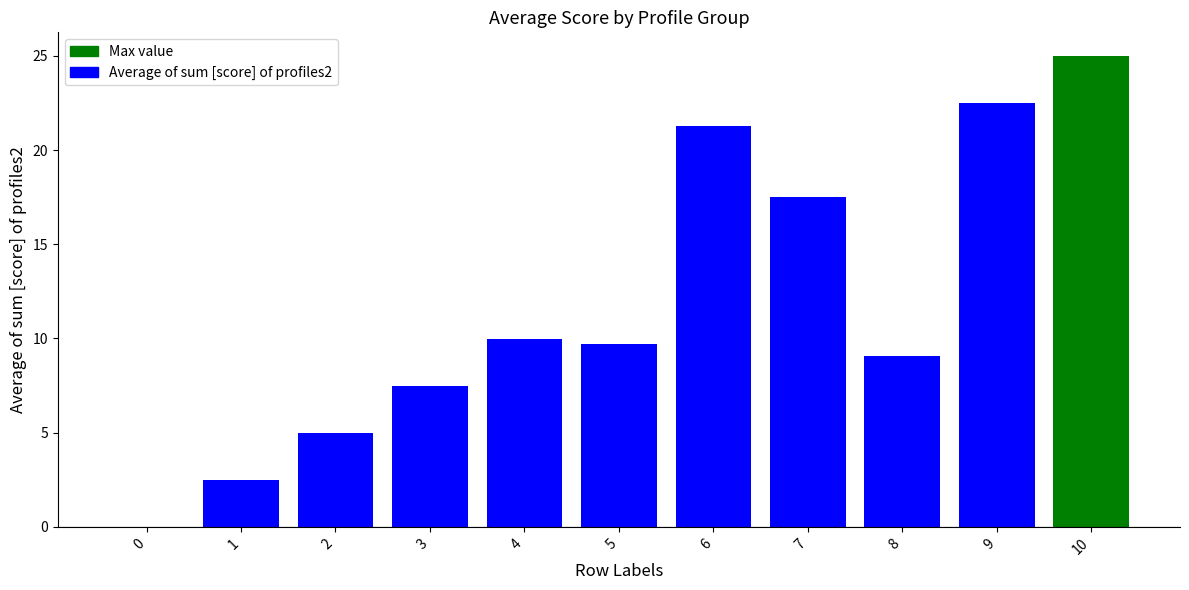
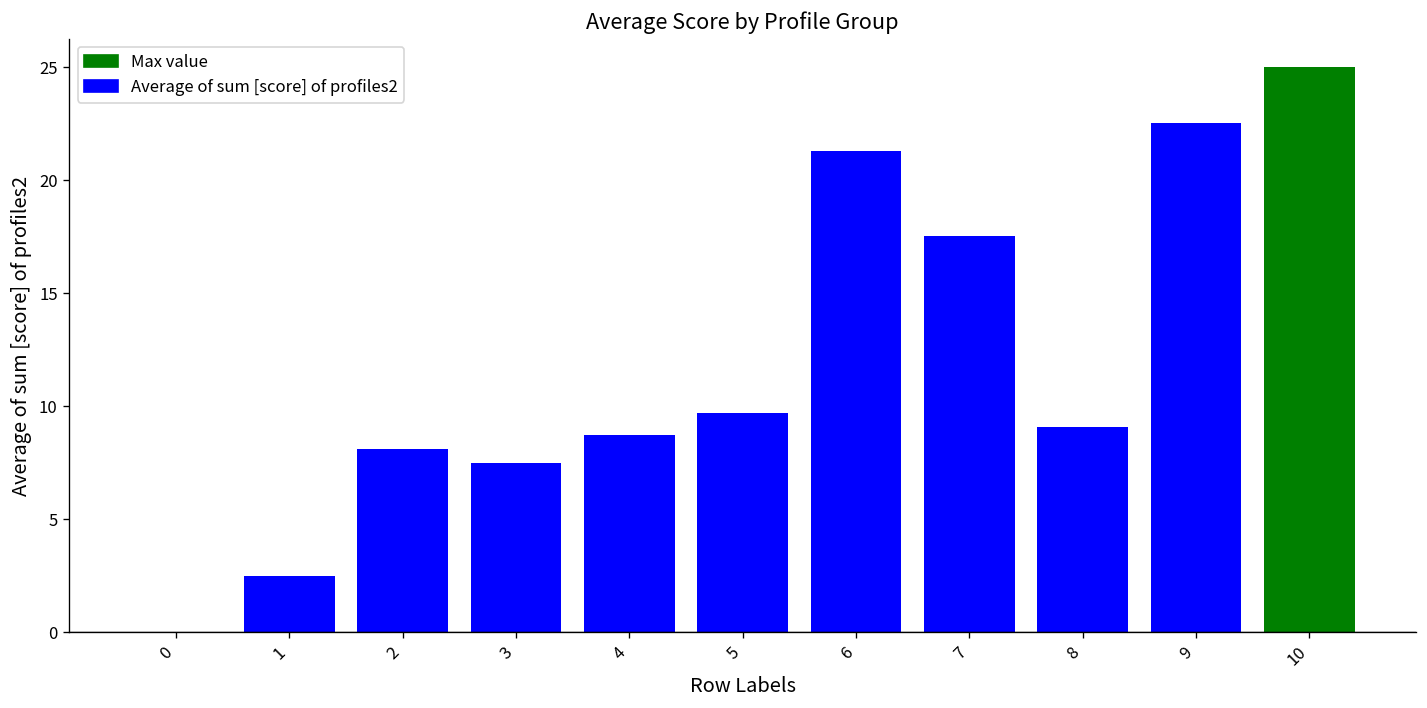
  {
    "0": 0.0,
    "1": 2.5,
-   "2": 5.0,
+   "2": 8.1,
    "3": 7.5,
-   "4": 10.0,
+   "4": 8.7,
    "5": 9.7,
    "6": 21.3,
    "7": 17.5,
    "8": 9.1,
    "9": 22.5,
    "10": 25.0
  }
